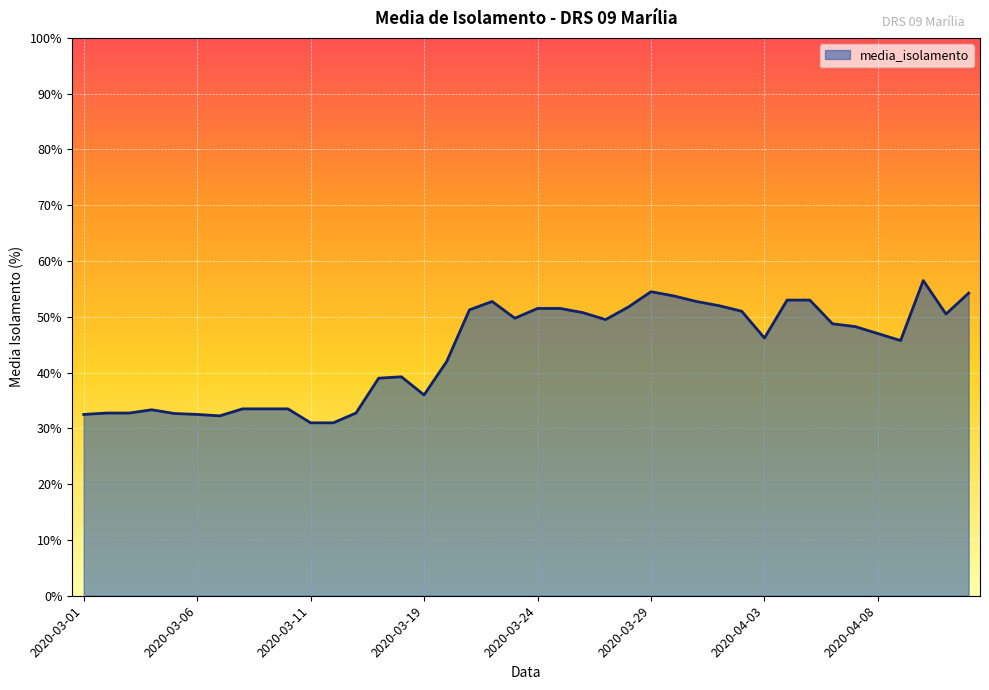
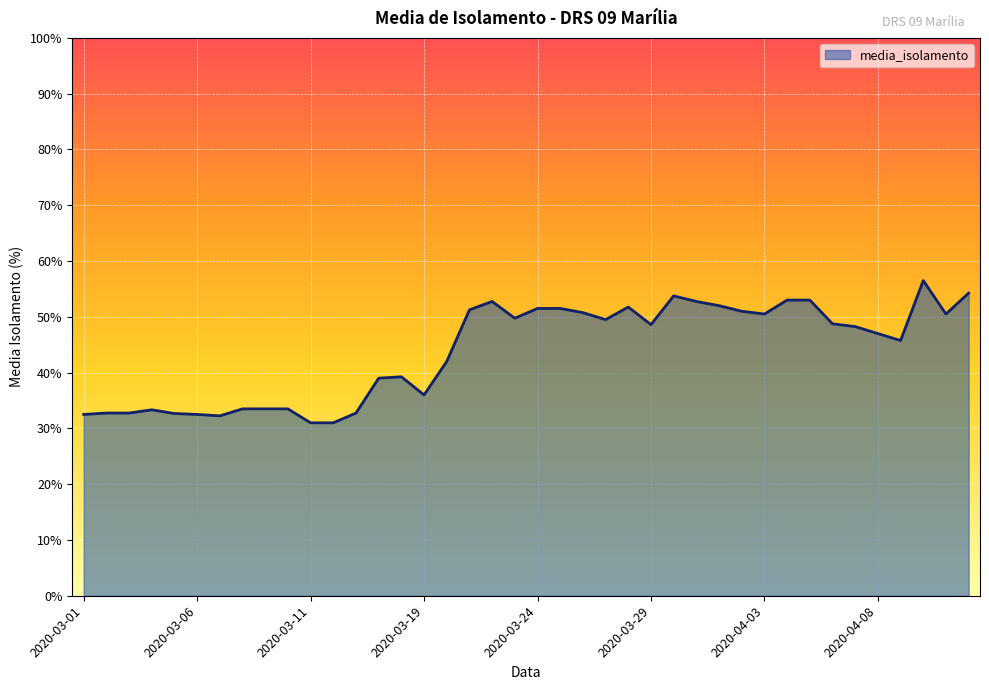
  {
    "2020-03-01": "33%",
    "2020-03-06": "33%",
    "2020-03-11": "31%",
    "2020-03-19": "36%",
    "2020-03-24": "52%",
-   "2020-03-29": "55%",
-   "2020-04-03": "46%",
+   "2020-03-29": "49%",
+   "2020-04-03": "51%",
    "2020-04-08": "47%"
  }
